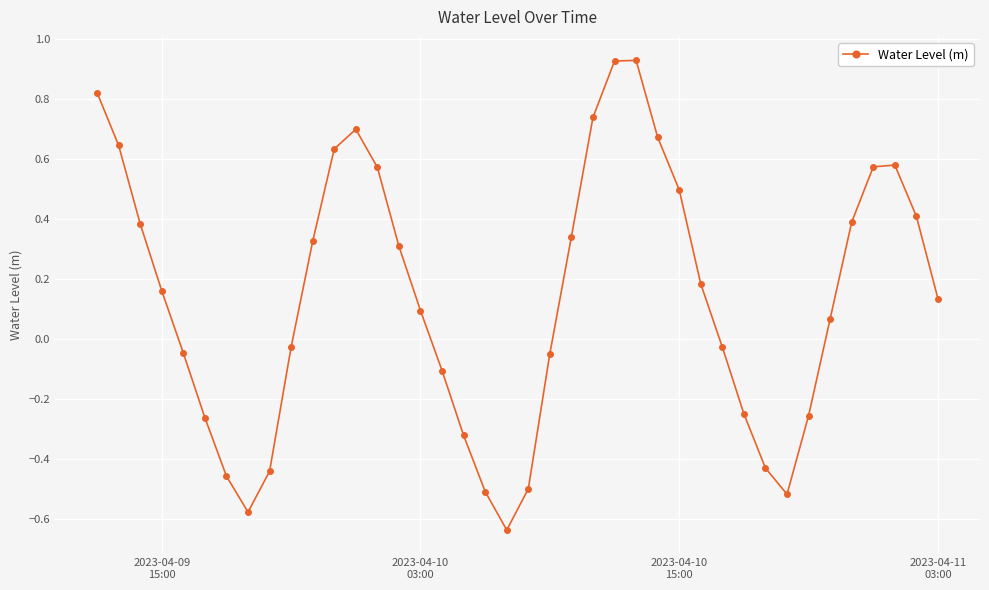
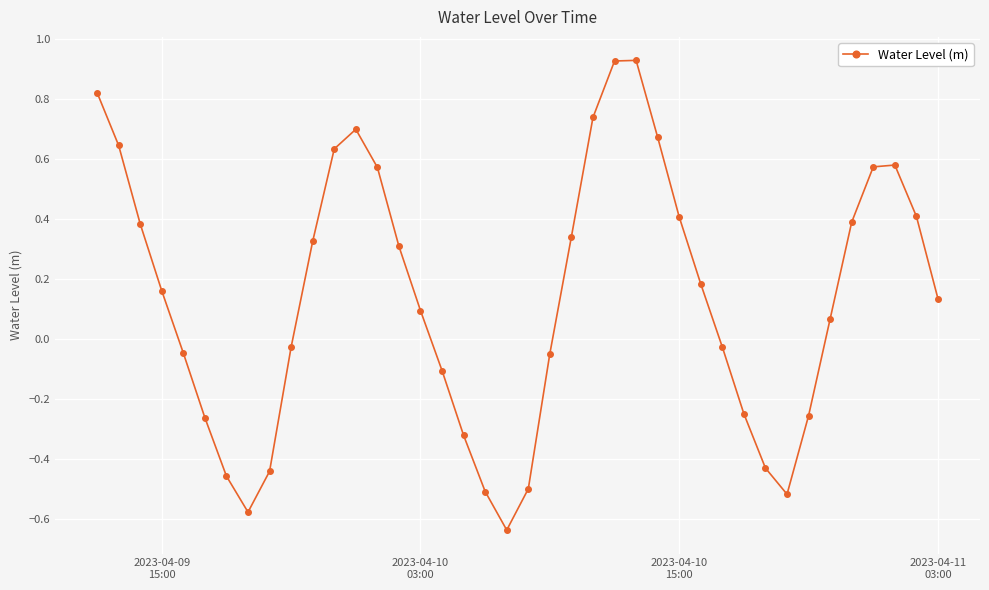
  {
    "2023-04-09 15:00": 0.16,
    "2023-04-10 03:00": 0.09,
-   "2023-04-10 15:00": 0.50,
+   "2023-04-10 15:00": 0.41,
    "2023-04-11 03:00": 0.13
  }
